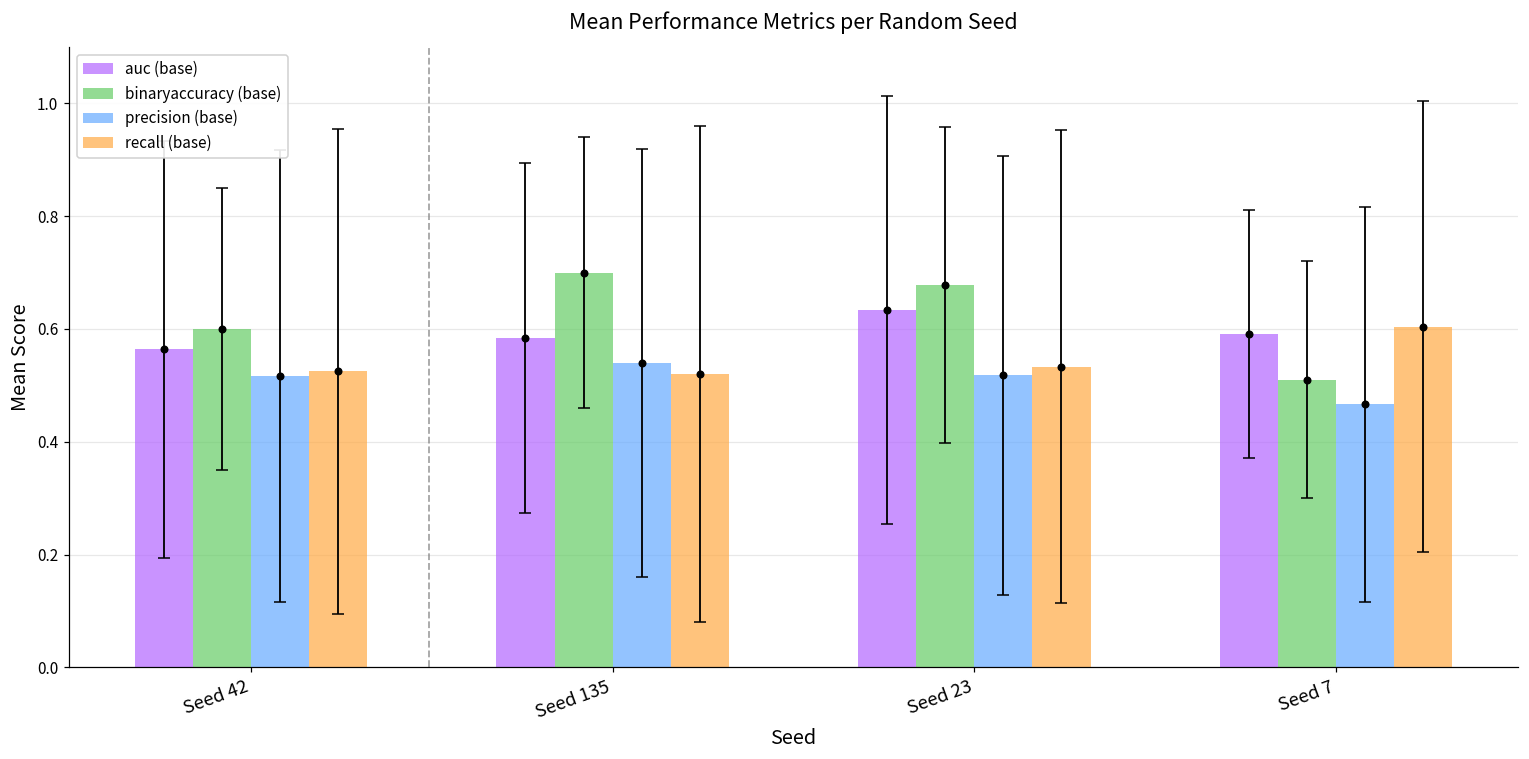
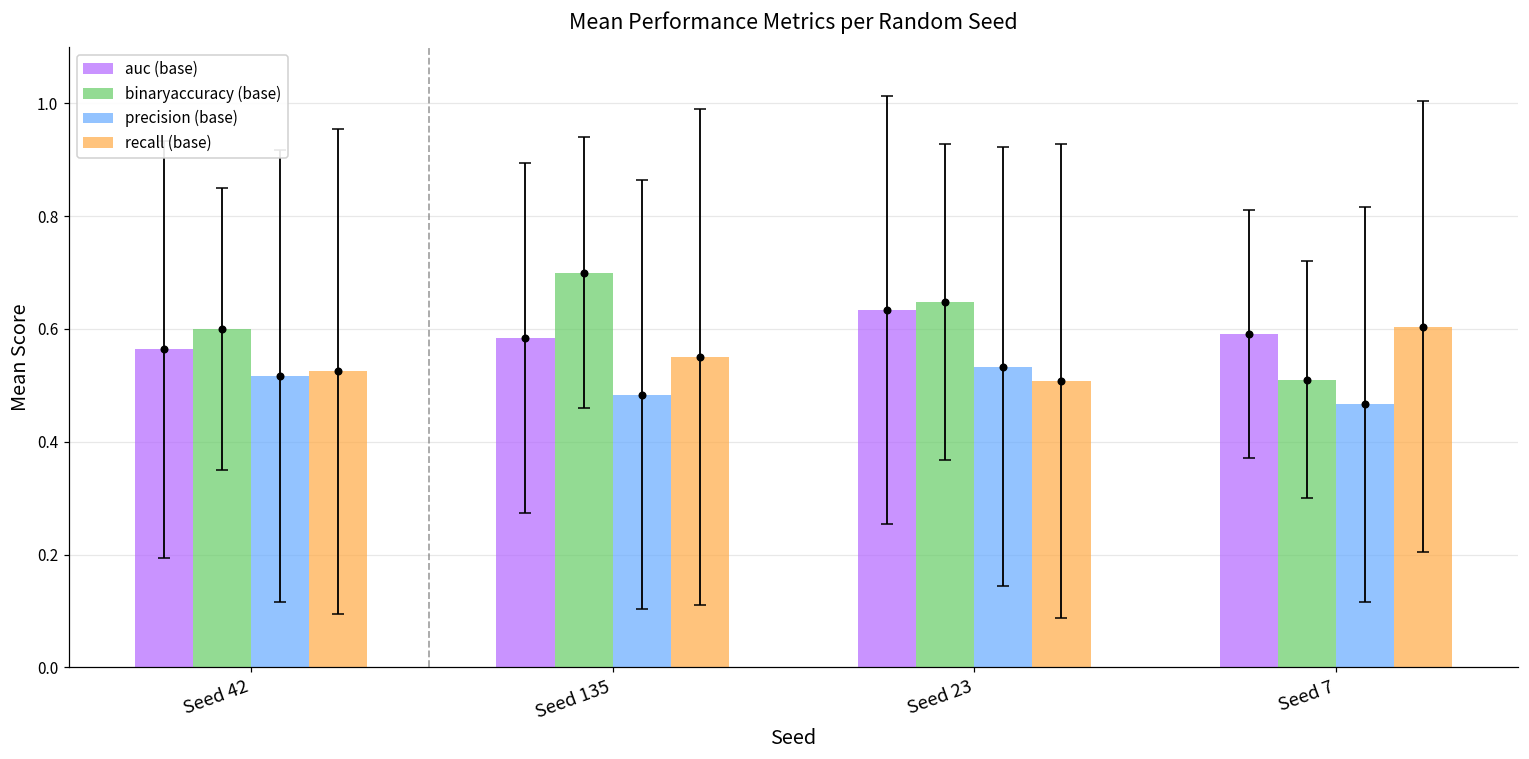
  {
    "auc (base)": {
      "Seed 42": 0.56,
      "Seed 135": 0.58,
      "Seed 23": 0.63,
      "Seed 7": 0.59
    },
    "binaryaccuracy (base)": {
      "Seed 42": 0.60,
      "Seed 135": 0.70,
-     "Seed 23": 0.68,
+     "Seed 23": 0.65,
      "Seed 7": 0.51
    },
    "precision (base)": {
      "Seed 42": 0.52,
-     "Seed 135": 0.54,
-     "Seed 23": 0.52,
+     "Seed 135": 0.48,
+     "Seed 23": 0.53,
      "Seed 7": 0.47
    },
    "recall (base)": {
      "Seed 42": 0.53,
-     "Seed 135": 0.52,
-     "Seed 23": 0.53,
+     "Seed 135": 0.55,
+     "Seed 23": 0.51,
      "Seed 7": 0.60
    }
  }
